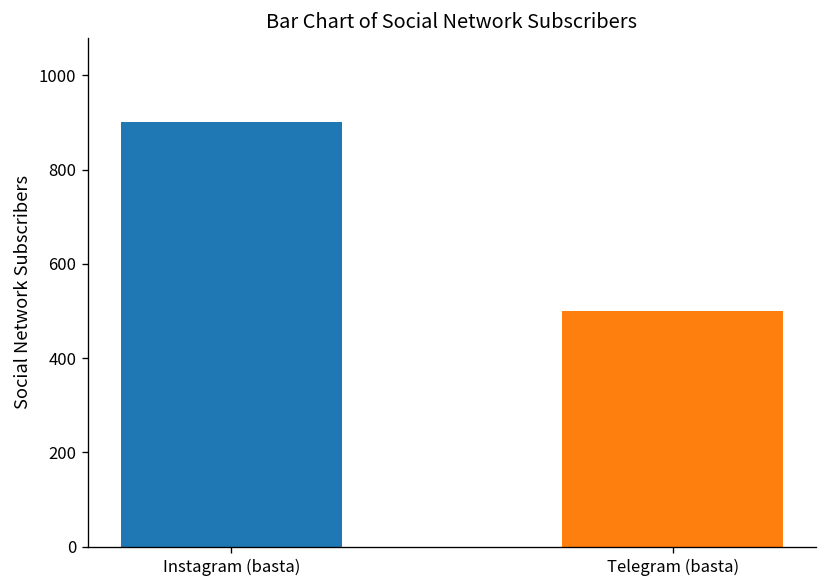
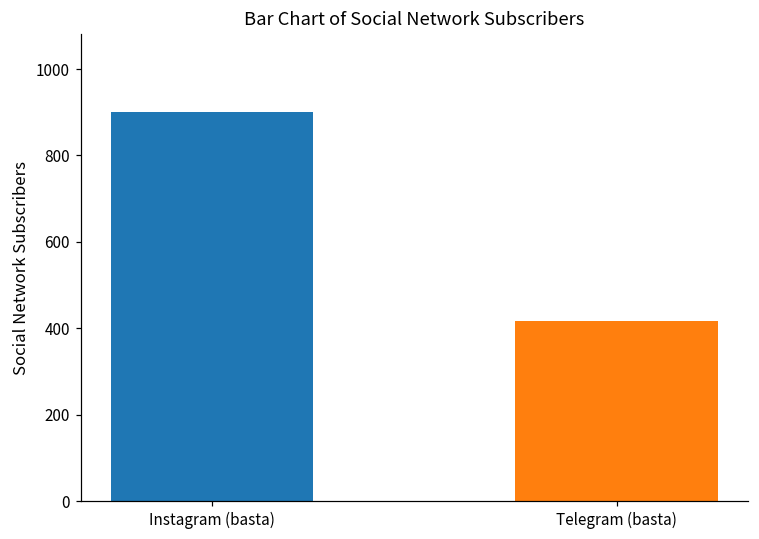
  {
    "Instagram (basta)": 900,
-   "Telegram (basta)": 500
+   "Telegram (basta)": 420
  }
